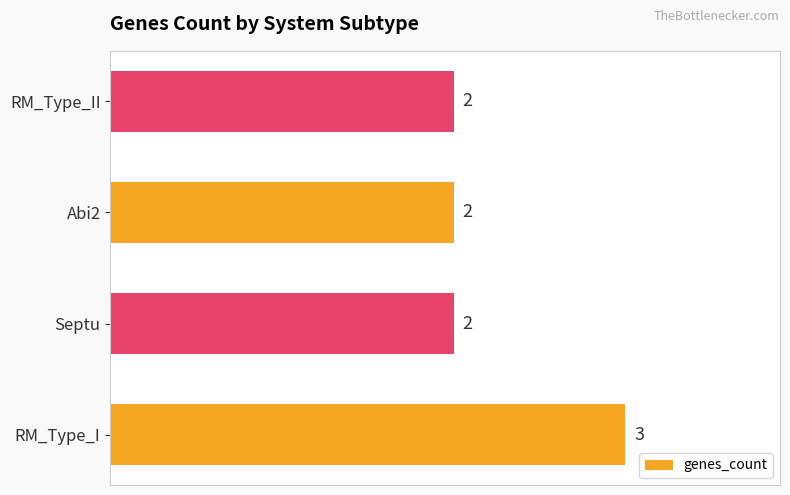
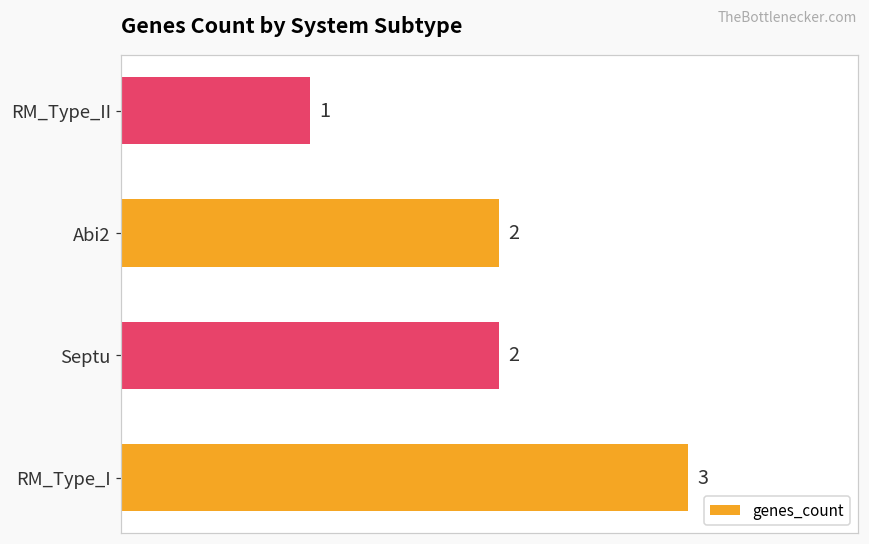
  {
-   "RM_Type_II": 2,
+   "RM_Type_II": 1,
    "Abi2": 2,
    "Septu": 2,
    "RM_Type_I": 3
  }
